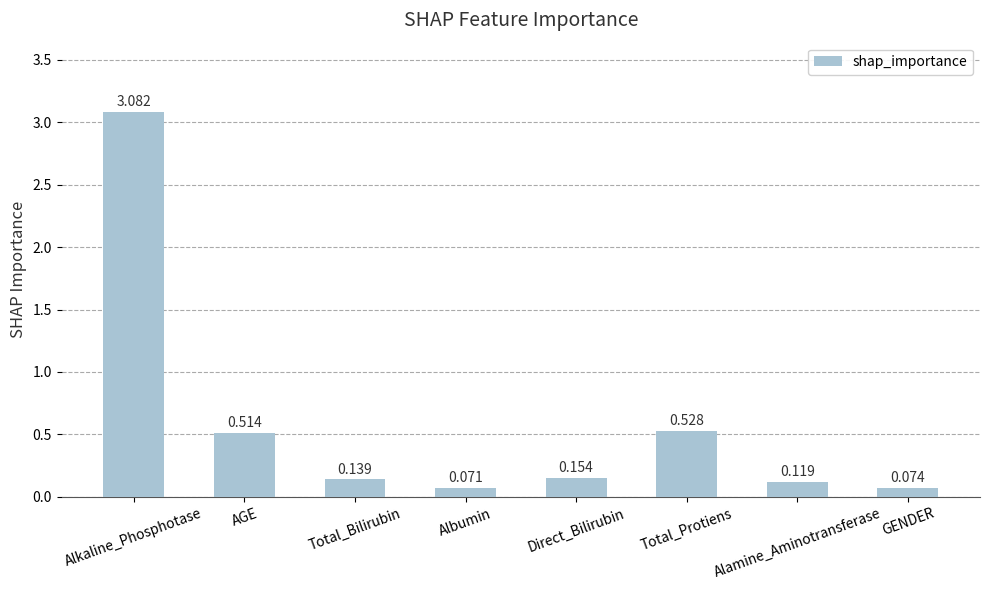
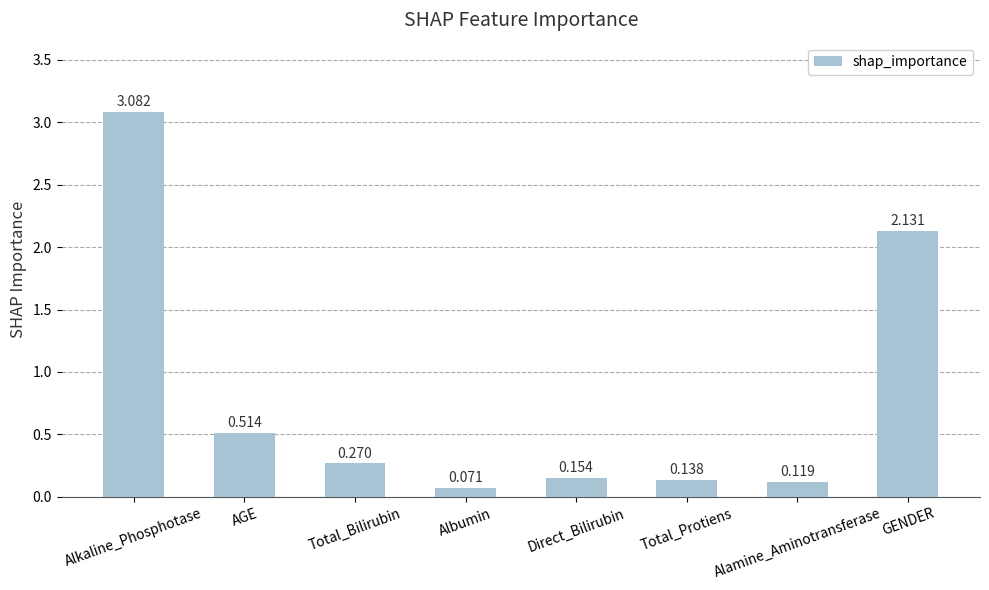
  {
    "Alkaline_Phosphotase": 3.082,
    "AGE": 0.514,
-   "Total_Bilirubin": 0.139,
+   "Total_Bilirubin": 0.270,
    "Albumin": 0.071,
    "Direct_Bilirubin": 0.154,
-   "Total_Protiens": 0.528,
+   "Total_Protiens": 0.138,
    "Alamine_Aminotransferase": 0.119,
-   "GENDER": 0.074
+   "GENDER": 2.131
  }
